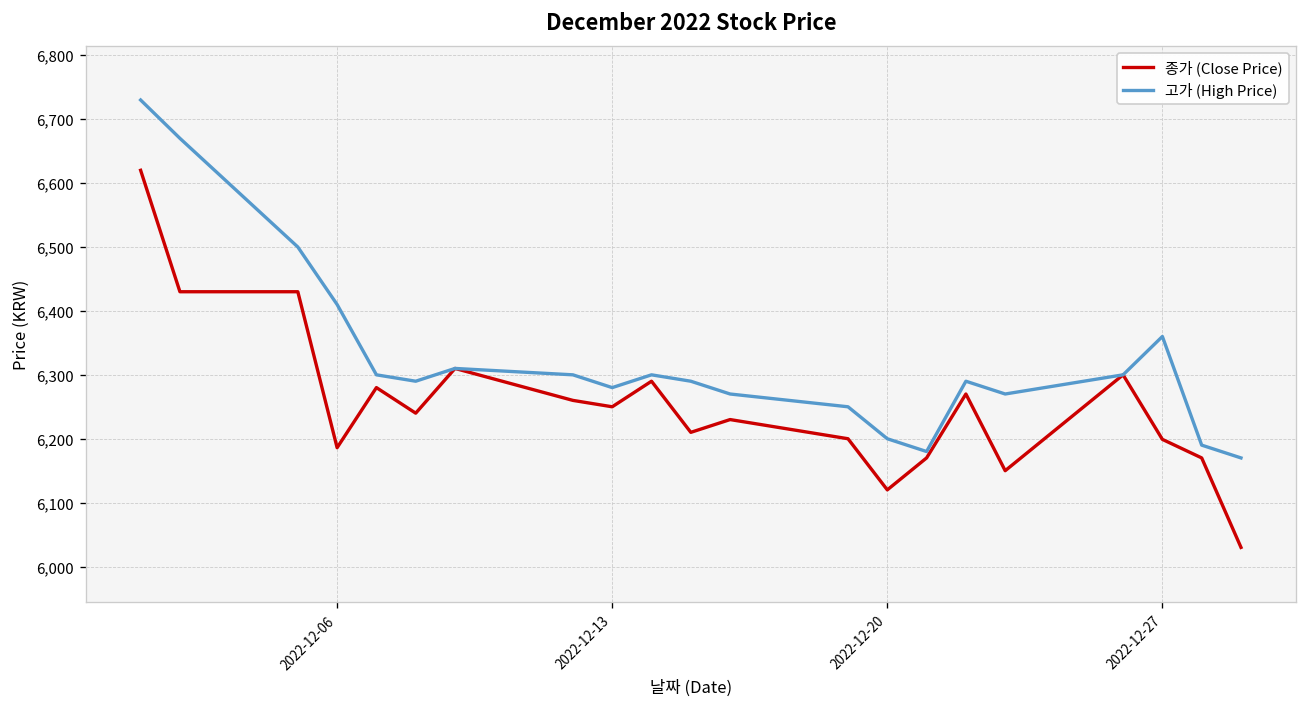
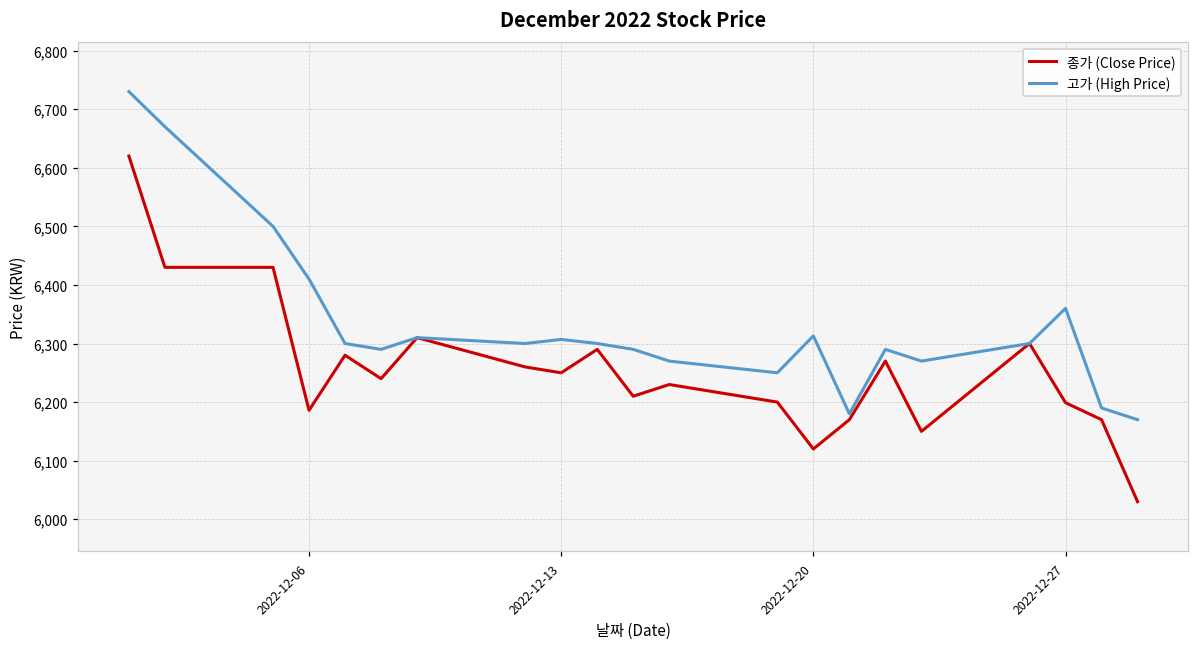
  {
    "종가 (Close Price)": {
      "2022-12-06": "6,190",
      "2022-12-13": "6,250",
      "2022-12-20": "6,120",
      "2022-12-27": "6,200"
    },
    "고가 (High Price)": {
      "2022-12-06": "6,410",
-     "2022-12-13": "6,280",
-     "2022-12-20": "6,200",
+     "2022-12-13": "6,310",
+     "2022-12-20": "6,310",
      "2022-12-27": "6,360"
    }
  }
